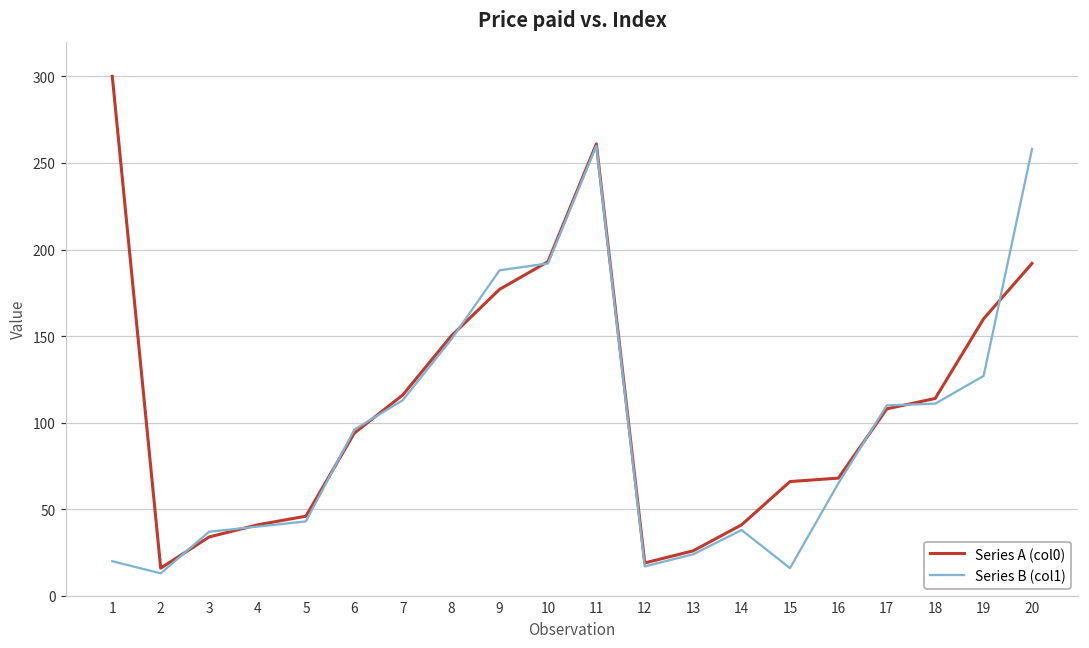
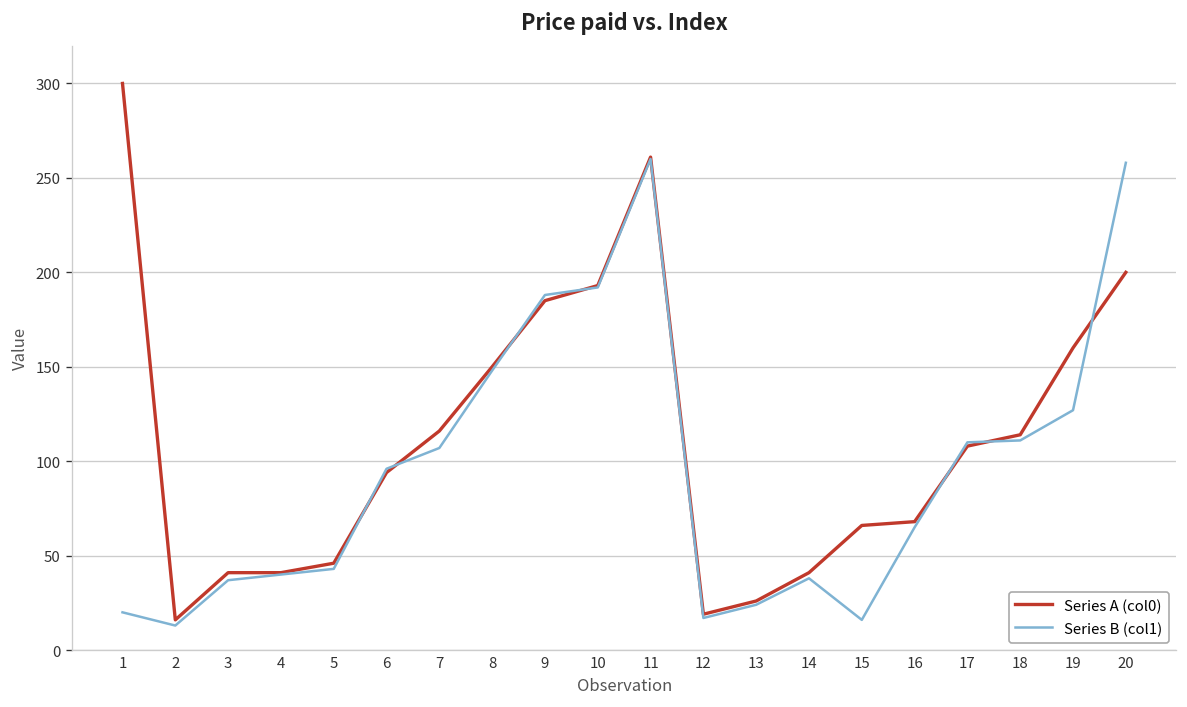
  {
    "Series A (col0)": {
      "1": 300,
      "2": 16,
-     "3": 34,
+     "3": 41,
      "5": 46,
      "6": 94,
      "7": 116,
      "8": 150,
-     "9": 177,
+     "9": 185,
      "12": 19,
      "13": 26,
      "14": 41,
      "15": 66,
      "16": 68,
      "17": 108,
      "18": 114,
      "19": 160,
-     "20": 192
+     "20": 200
    },
    "Series B (col1)": {
      "1": 20,
      "2": 13,
      "3": 37,
      "5": 43,
      "6": 96,
-     "7": 113,
+     "7": 107,
      "8": 148,
      "9": 188,
      "12": 17,
      "13": 24,
      "14": 38,
      "15": 16,
      "16": 65,
      "17": 110,
      "18": 111,
      "19": 127,
      "20": 258
    }
  }
